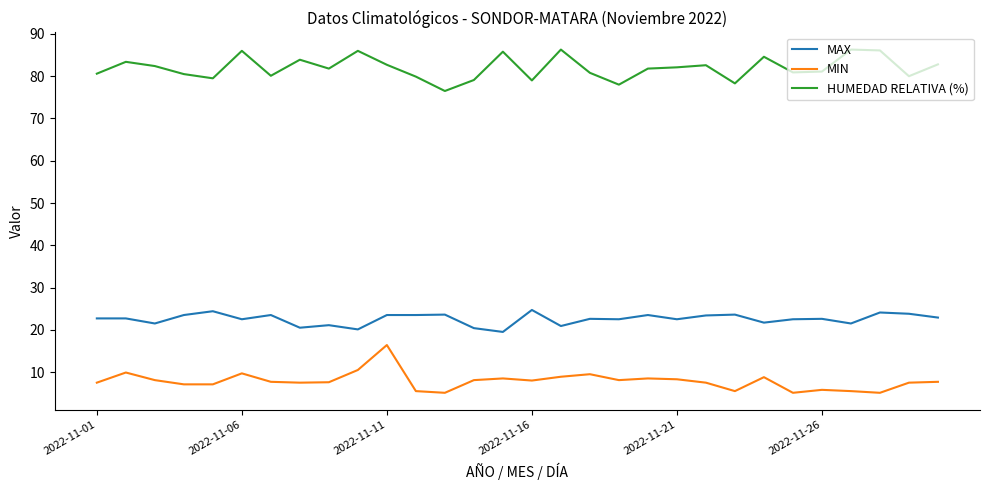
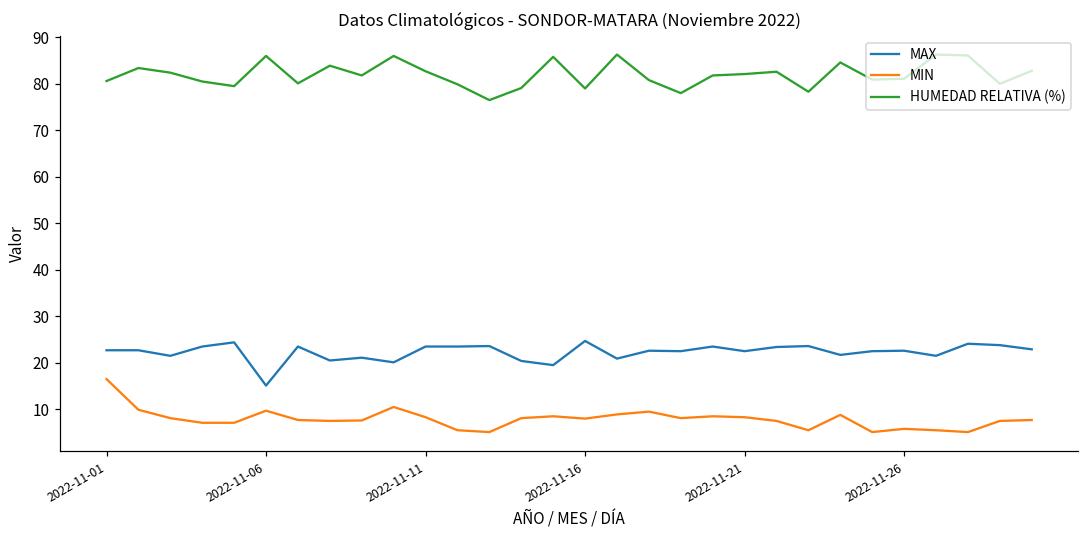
  {
    "MAX": {
      "2022-11-01": 23,
-     "2022-11-06": 23,
+     "2022-11-06": 15,
      "2022-11-11": 24,
      "2022-11-16": 25,
      "2022-11-21": 23,
      "2022-11-26": 23
    },
    "MIN": {
-     "2022-11-01": 8,
+     "2022-11-01": 17,
      "2022-11-06": 10,
-     "2022-11-11": 16,
+     "2022-11-11": 8,
      "2022-11-16": 8,
      "2022-11-21": 8,
      "2022-11-26": 6
    },
    "HUMEDAD RELATIVA (%)": {
      "2022-11-01": 81,
      "2022-11-06": 86,
      "2022-11-11": 83,
      "2022-11-16": 79,
      "2022-11-21": 82
    }
  }
